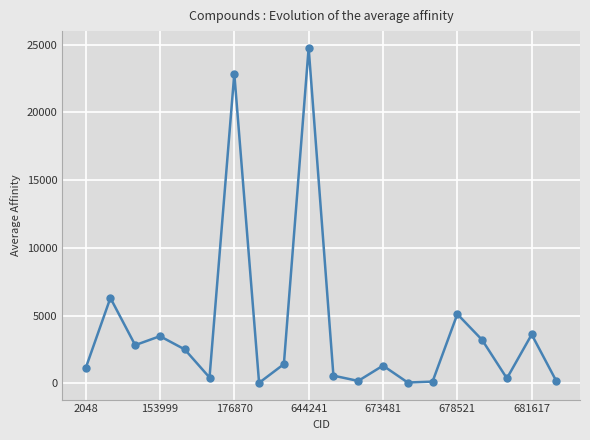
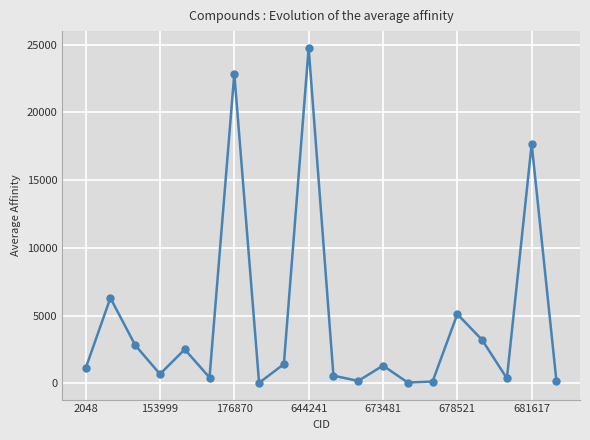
  {
    "2048": 1100,
-   "153999": 3500,
+   "153999": 700,
    "176870": 22900,
    "644241": 24800,
    "673481": 1300,
    "678521": 5100,
-   "681617": 3600
+   "681617": 17700
  }
